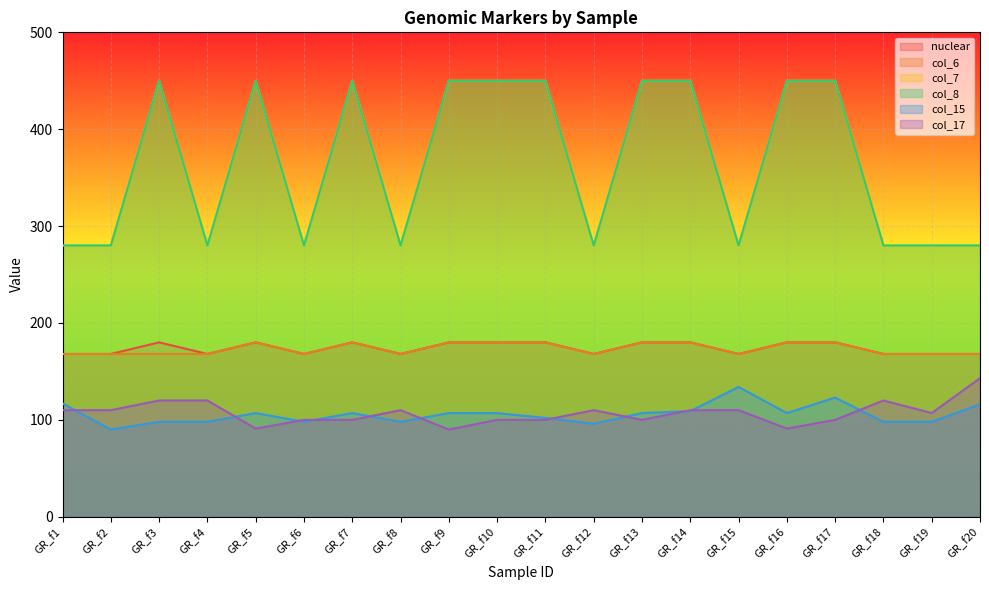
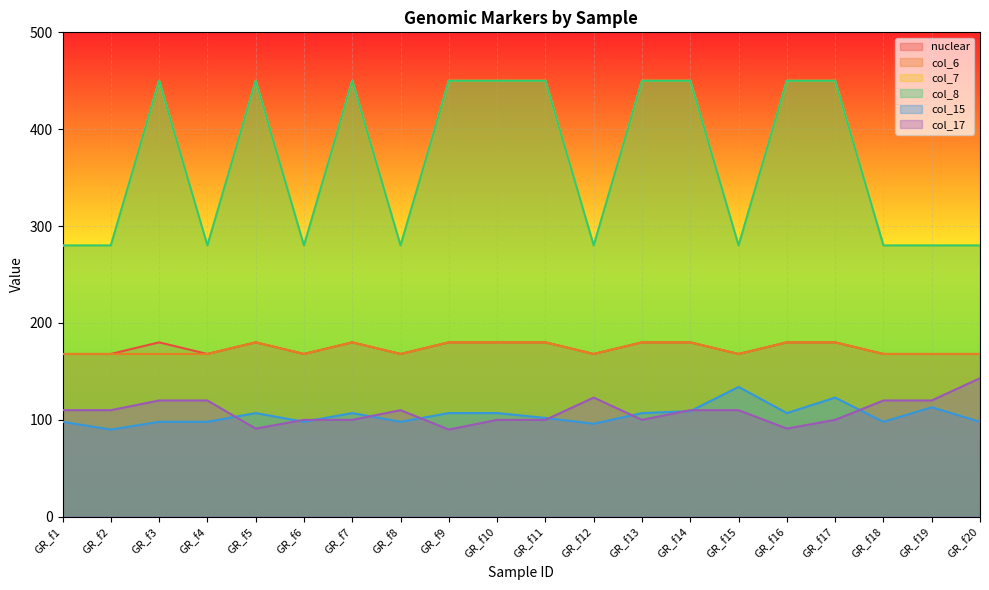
  {
    "col_8": {
      "GR_f1": 280,
      "GR_f2": 280,
      "GR_f3": 450,
      "GR_f4": 280,
      "GR_f5": 450,
      "GR_f6": 280,
      "GR_f7": 450,
      "GR_f8": 280,
      "GR_f9": 450,
      "GR_f10": 450,
      "GR_f11": 450,
      "GR_f12": 280,
      "GR_f13": 450,
      "GR_f14": 450,
      "GR_f15": 280,
      "GR_f16": 450,
      "GR_f17": 450,
      "GR_f18": 280,
      "GR_f19": 280,
      "GR_f20": 280
    },
    "col_15": {
-     "GR_f1": 120,
+     "GR_f1": 100,
      "GR_f2": 90,
      "GR_f3": 100,
      "GR_f4": 100,
      "GR_f5": 110,
      "GR_f7": 110,
      "GR_f8": 100,
      "GR_f9": 110,
      "GR_f10": 110,
      "GR_f12": 100,
      "GR_f13": 110,
      "GR_f15": 130,
      "GR_f16": 110,
      "GR_f17": 120,
      "GR_f18": 100,
-     "GR_f19": 100,
-     "GR_f20": 120
+     "GR_f19": 110,
+     "GR_f20": 100
    },
    "col_17": {
      "GR_f1": 110,
      "GR_f2": 110,
      "GR_f3": 120,
      "GR_f4": 120,
      "GR_f5": 90,
      "GR_f7": 100,
      "GR_f8": 110,
      "GR_f9": 90,
      "GR_f10": 100,
-     "GR_f12": 110,
+     "GR_f12": 120,
      "GR_f13": 100,
      "GR_f15": 110,
      "GR_f16": 90,
      "GR_f17": 100,
      "GR_f18": 120,
-     "GR_f19": 110,
+     "GR_f19": 120,
      "GR_f20": 140
    }
  }
